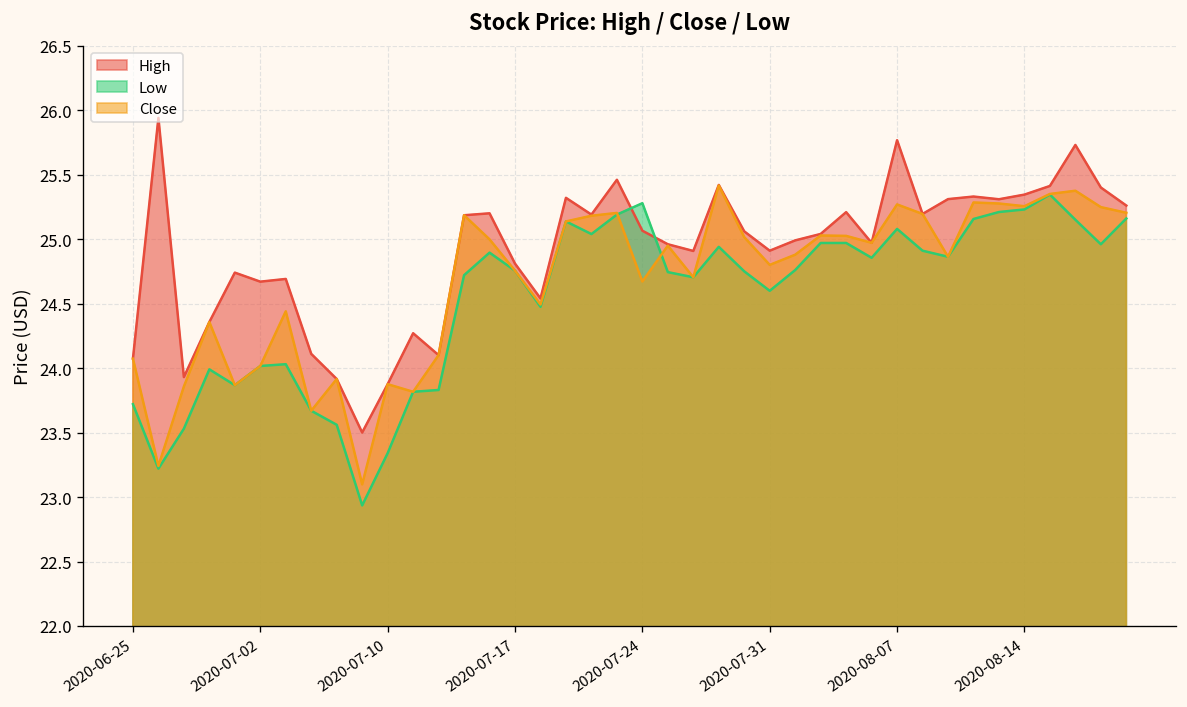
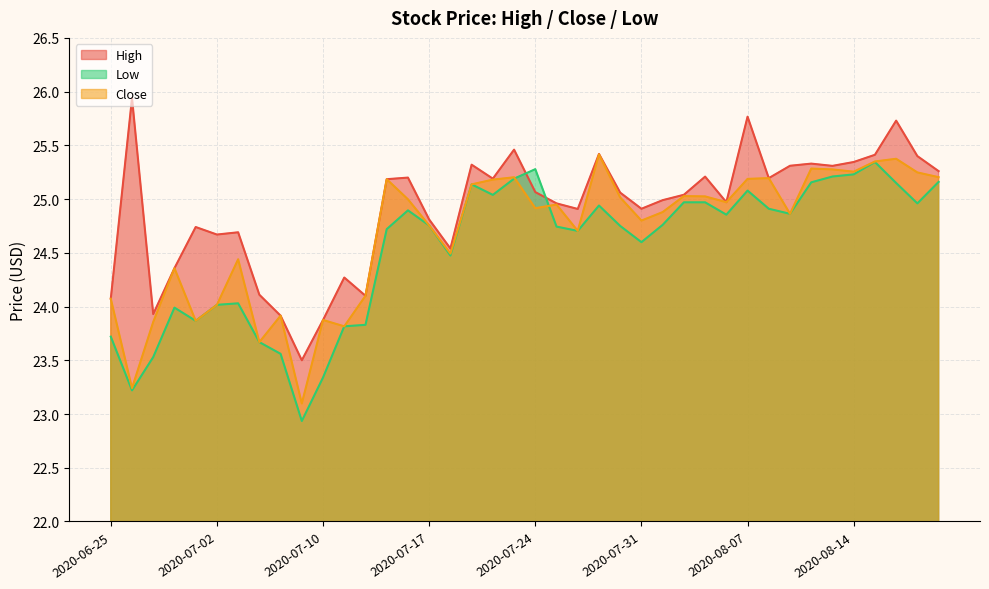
  {
    "High": {
      "2020-07-02": 24.67,
      "2020-07-17": 24.81,
      "2020-07-24": 25.07,
      "2020-07-31": 24.91,
      "2020-08-07": 25.77,
      "2020-08-14": 25.34
    },
    "Low": {
      "2020-06-25": 23.72,
      "2020-07-10": 23.34,
      "2020-07-24": 25.28,
      "2020-07-31": 24.60,
      "2020-08-07": 25.08,
      "2020-08-14": 25.23
    },
    "Close": {
-     "2020-07-24": 24.67,
+     "2020-07-24": 24.92,
      "2020-07-31": 24.80,
-     "2020-08-07": 25.27,
+     "2020-08-07": 25.19,
      "2020-08-14": 25.25
    }
  }
